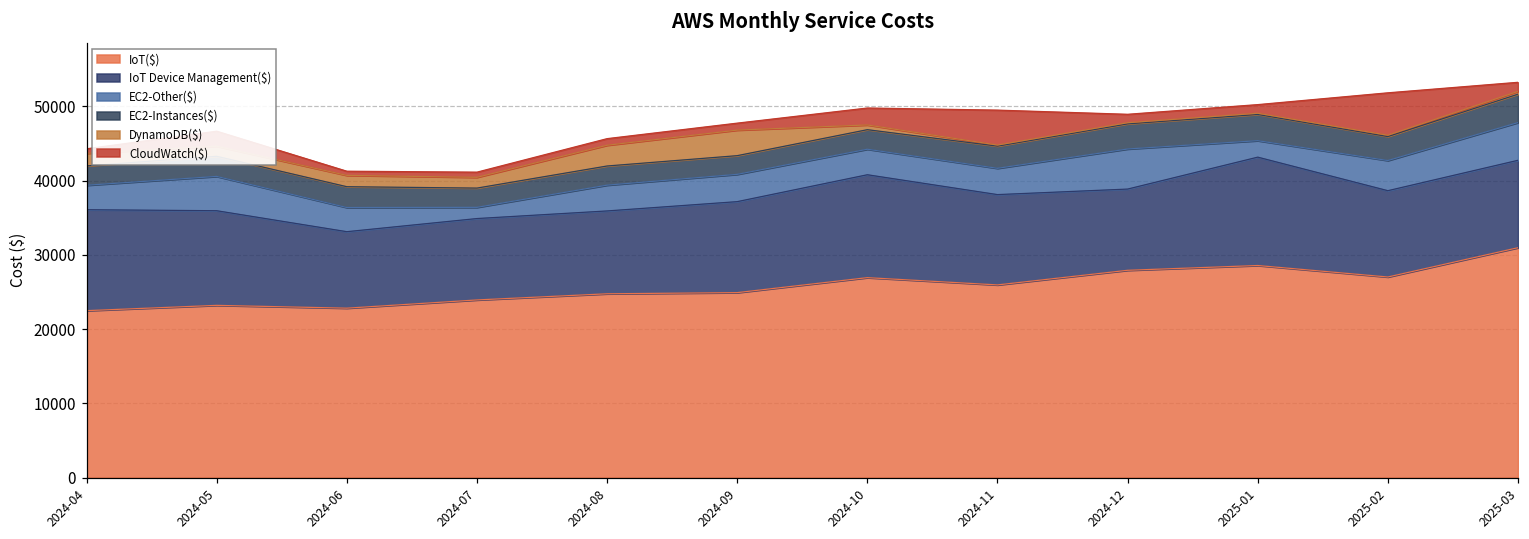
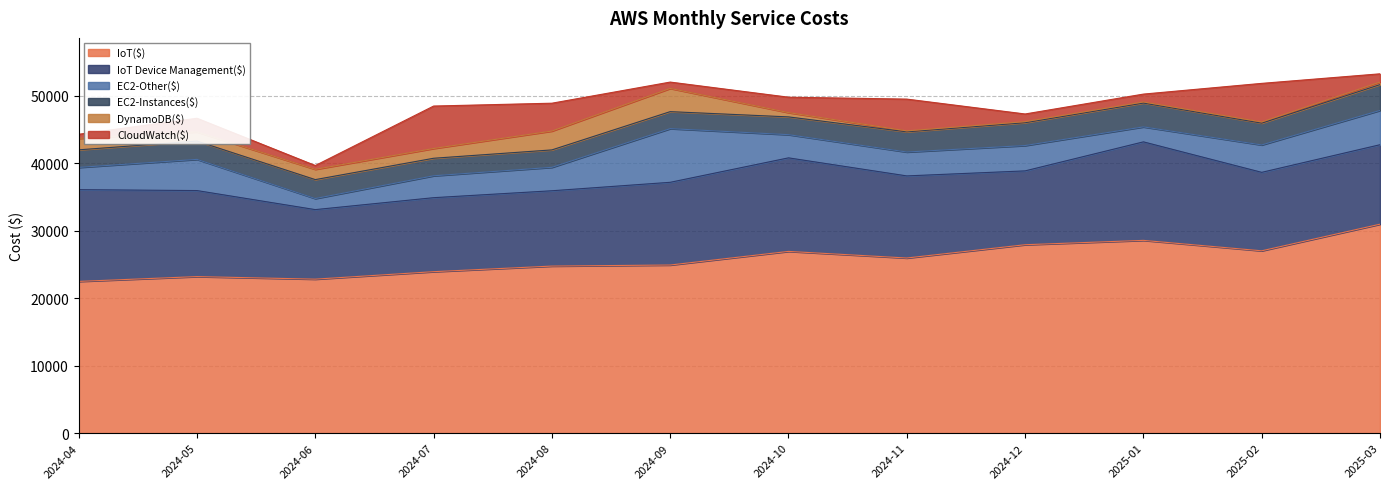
  {
    "EC2-Other($)": {
      "2024-04": 3000,
      "2024-05": 5000,
-     "2024-06": 3000,
-     "2024-07": 2000,
+     "2024-06": 2000,
+     "2024-07": 3000,
      "2024-08": 3000,
-     "2024-09": 4000,
+     "2024-09": 8000,
      "2024-10": 3000,
      "2024-11": 4000,
-     "2024-12": 5000,
+     "2024-12": 4000,
      "2025-01": 2000,
      "2025-02": 4000,
      "2025-03": 5000
    },
    "CloudWatch($)": {
      "2024-04": 1000,
      "2024-06": 1000,
-     "2024-07": 1000,
-     "2024-08": 1000,
+     "2024-07": 6000,
+     "2024-08": 4000,
      "2024-09": 1000,
      "2024-10": 2000,
      "2024-11": 5000,
      "2024-12": 1000,
      "2025-01": 1000,
      "2025-02": 6000,
      "2025-03": 1000
    }
  }
